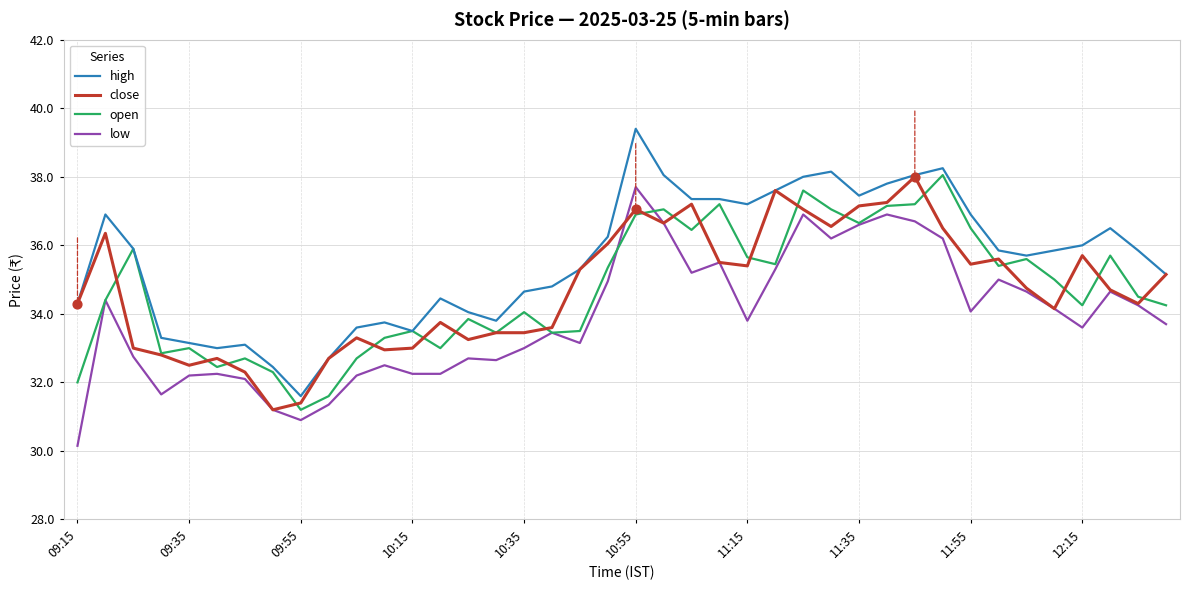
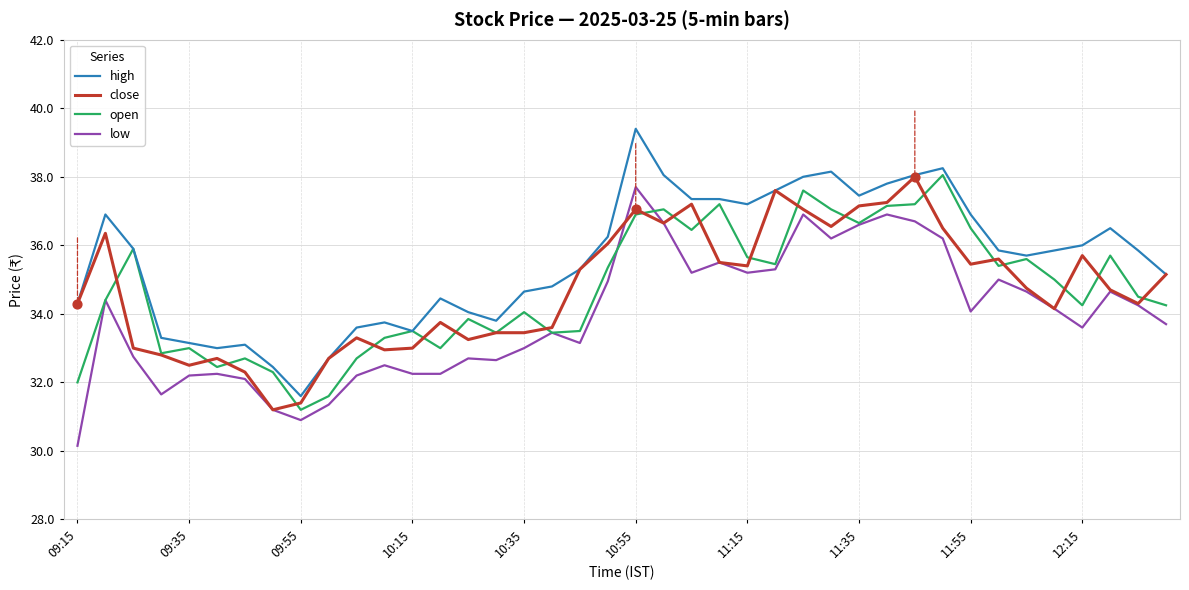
  {
    "high": {
      "09:35": 33.2,
      "09:55": 31.6,
      "10:35": 34.7,
      "10:55": 39.4,
      "11:15": 37.2,
      "11:35": 37.5,
      "11:55": 36.9,
      "12:15": 36.0
    },
    "open": {
      "09:15": 32.0,
      "09:35": 33.0,
      "09:55": 31.2,
      "10:35": 34.1,
      "10:55": 36.9,
      "11:15": 35.7,
      "11:55": 36.5,
      "12:15": 34.3
    },
    "low": {
      "09:15": 30.2,
      "09:35": 32.2,
      "09:55": 30.9,
      "10:15": 32.3,
      "10:35": 33.0,
      "10:55": 37.7,
-     "11:15": 33.8,
+     "11:15": 35.2,
      "11:55": 34.1,
      "12:15": 33.6
    }
  }
